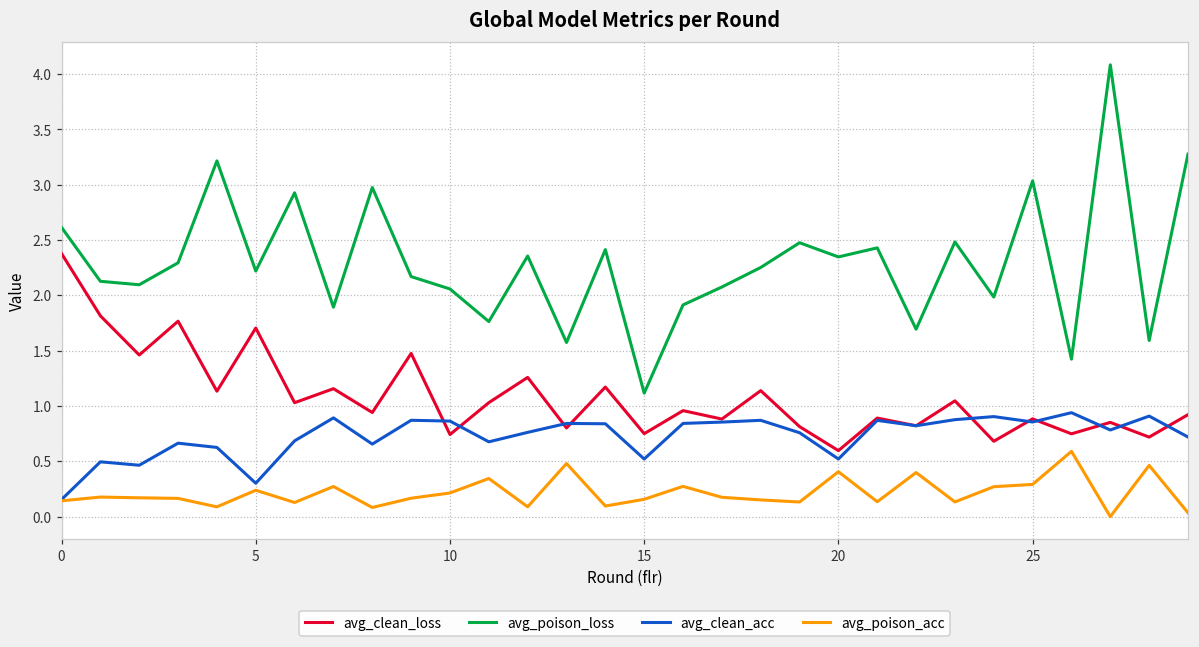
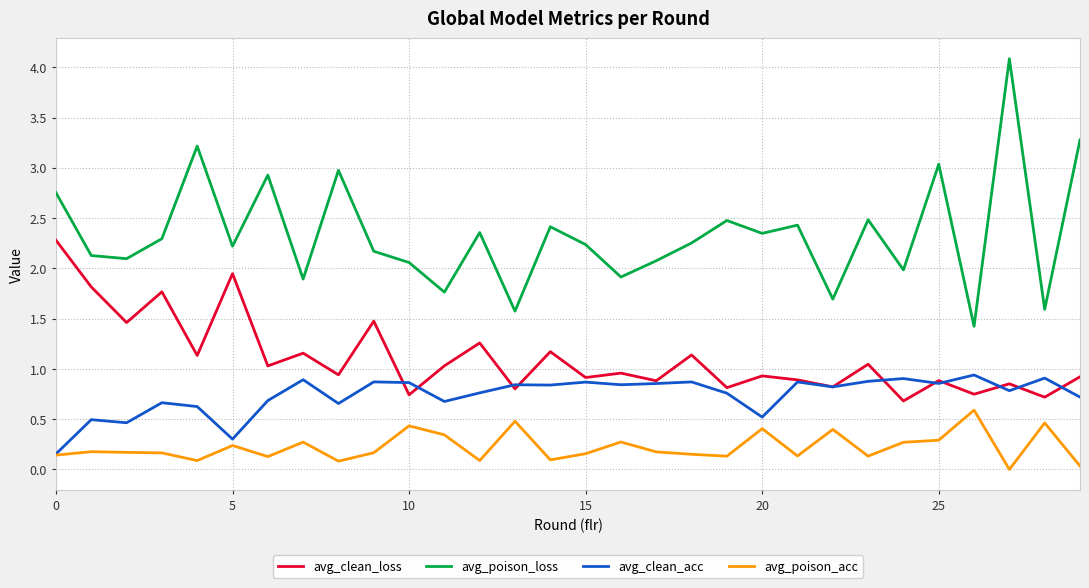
  {
    "avg_clean_loss": {
-     "0": 2.38,
-     "5": 1.70,
+     "0": 2.28,
+     "5": 1.95,
      "10": 0.74,
-     "15": 0.75,
-     "20": 0.60,
+     "15": 0.91,
+     "20": 0.93,
      "25": 0.88
    },
    "avg_poison_loss": {
-     "0": 2.62,
+     "0": 2.75,
      "5": 2.22,
      "10": 2.06,
-     "15": 1.12,
+     "15": 2.24,
      "20": 2.35,
      "25": 3.04
    },
    "avg_clean_acc": {
      "5": 0.30,
      "10": 0.86,
-     "15": 0.52,
+     "15": 0.87,
      "20": 0.52,
      "25": 0.86
    },
    "avg_poison_acc": {
      "5": 0.24,
-     "10": 0.21,
+     "10": 0.43,
      "15": 0.16,
      "20": 0.41,
      "25": 0.29
    }
  }
